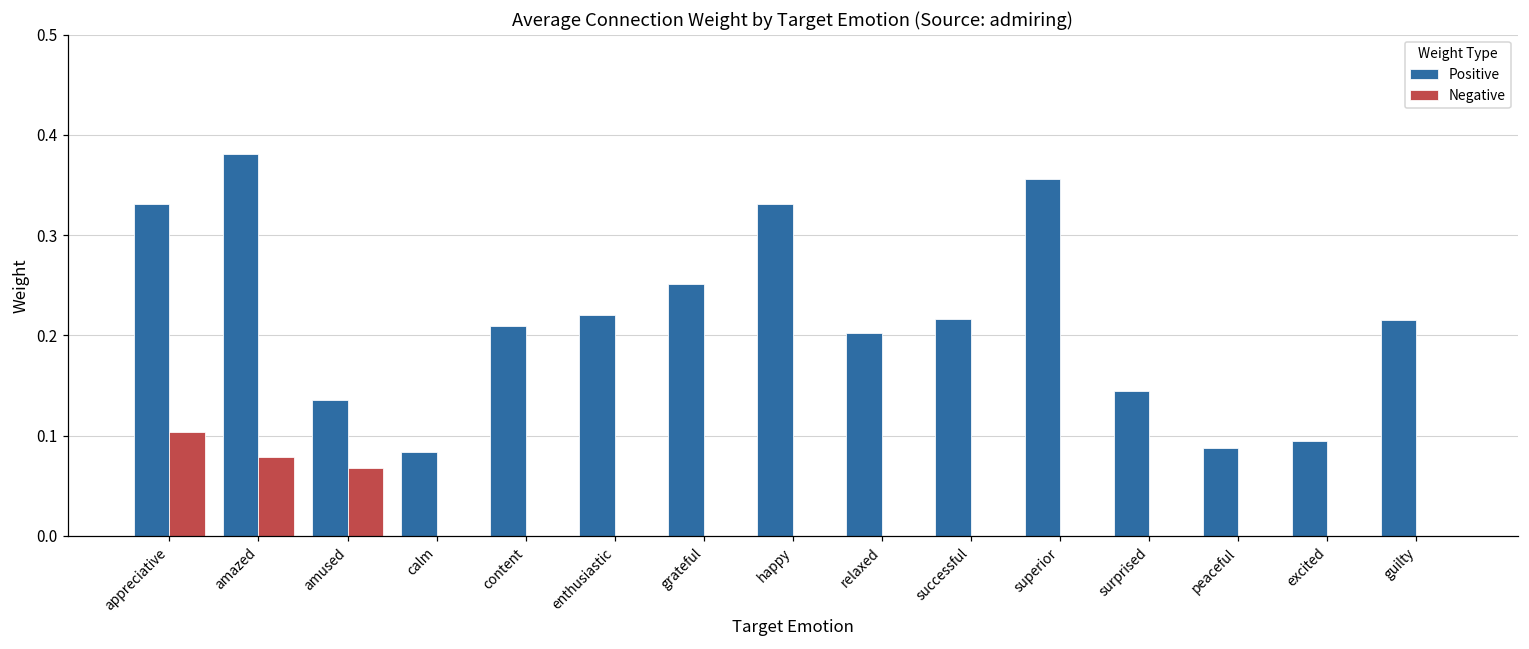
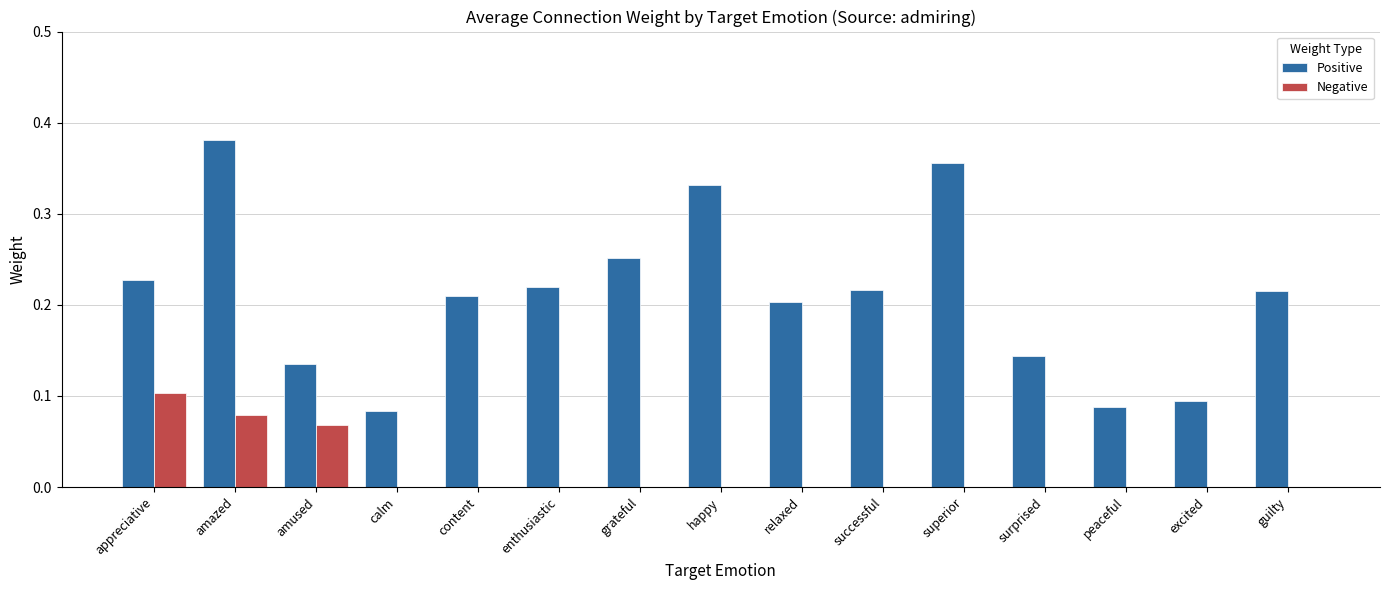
  {
    "Positive": {
-     "appreciative": 0.33,
+     "appreciative": 0.23,
      "amazed": 0.38,
      "amused": 0.14,
      "calm": 0.08,
      "content": 0.21,
      "enthusiastic": 0.22,
      "grateful": 0.25,
      "happy": 0.33,
      "relaxed": 0.20,
      "successful": 0.22,
      "superior": 0.36,
      "surprised": 0.14,
      "peaceful": 0.09,
      "excited": 0.09,
      "guilty": 0.22
    },
    "Negative": {
      "appreciative": 0.10,
      "amazed": 0.08,
      "amused": 0.07,
      "calm": 0.00,
      "content": 0.00,
      "enthusiastic": 0.00,
      "grateful": 0.00,
      "happy": 0.00,
      "relaxed": 0.00,
      "successful": 0.00,
      "superior": 0.00,
      "surprised": 0.00,
      "peaceful": 0.00,
      "excited": 0.00,
      "guilty": 0.00
    }
  }
